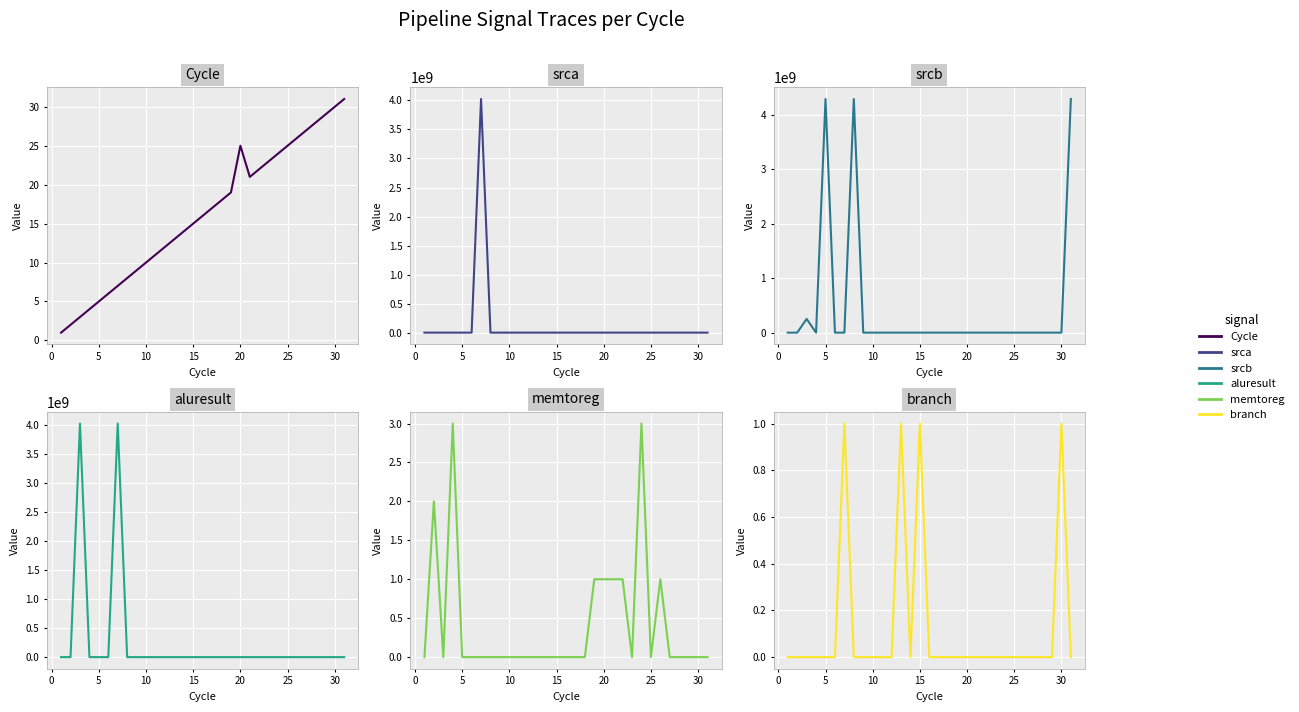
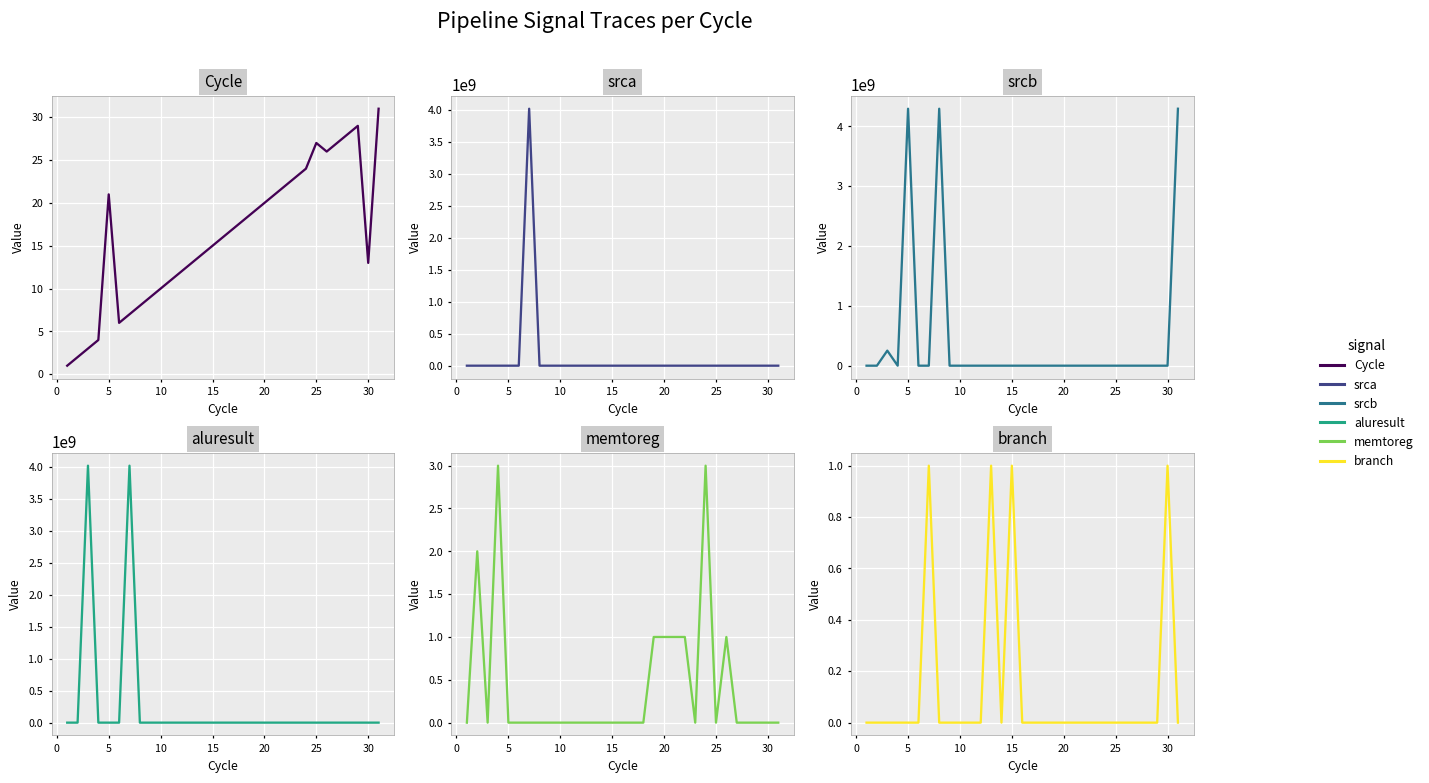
  {
    "Cycle": {
-     "5": 5,
+     "5": 21,
      "10": 10,
      "15": 15,
-     "20": 25,
-     "25": 25,
-     "30": 30
+     "20": 20,
+     "25": 27,
+     "30": 13
    },
    "srca": {
      "5": 0,
      "10": 0,
      "15": 0,
      "20": 0,
      "25": 0,
      "30": 0
    },
    "srcb": {
      "5": 4300000000,
      "10": 0,
      "15": 0,
      "20": 0,
      "25": 0,
      "30": 0
    },
    "aluresult": {
      "5": 0,
      "10": 0,
      "15": 0,
      "20": 0,
      "25": 0,
      "30": 0
    },
    "memtoreg": {
      "5": 0.0,
      "10": 0.0,
      "15": 0.0,
      "20": 1.0,
      "25": 0.0,
      "30": 0.0
    },
    "branch": {
      "5": 0.00,
      "10": 0.00,
      "15": 1.00,
      "20": 0.00,
      "25": 0.00,
      "30": 1.00
    }
  }
